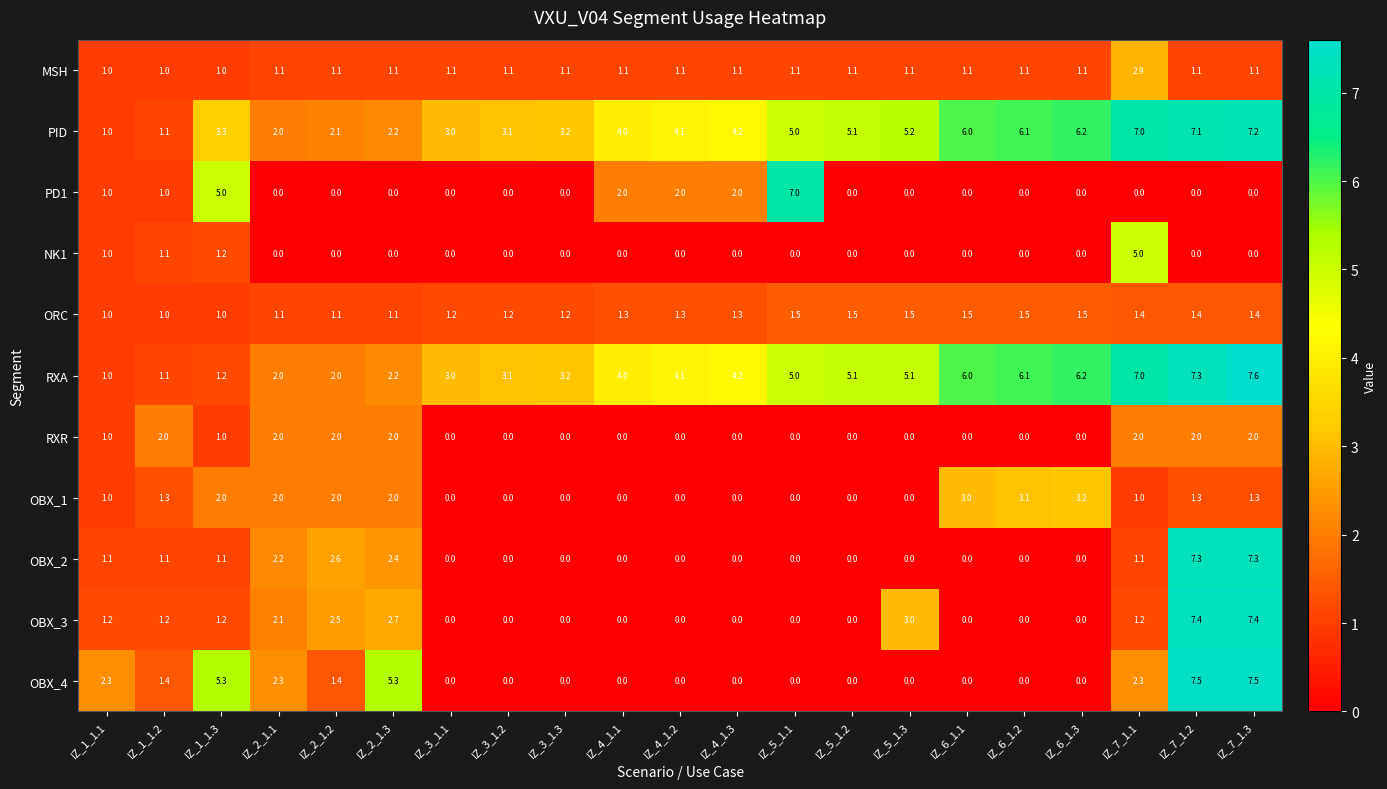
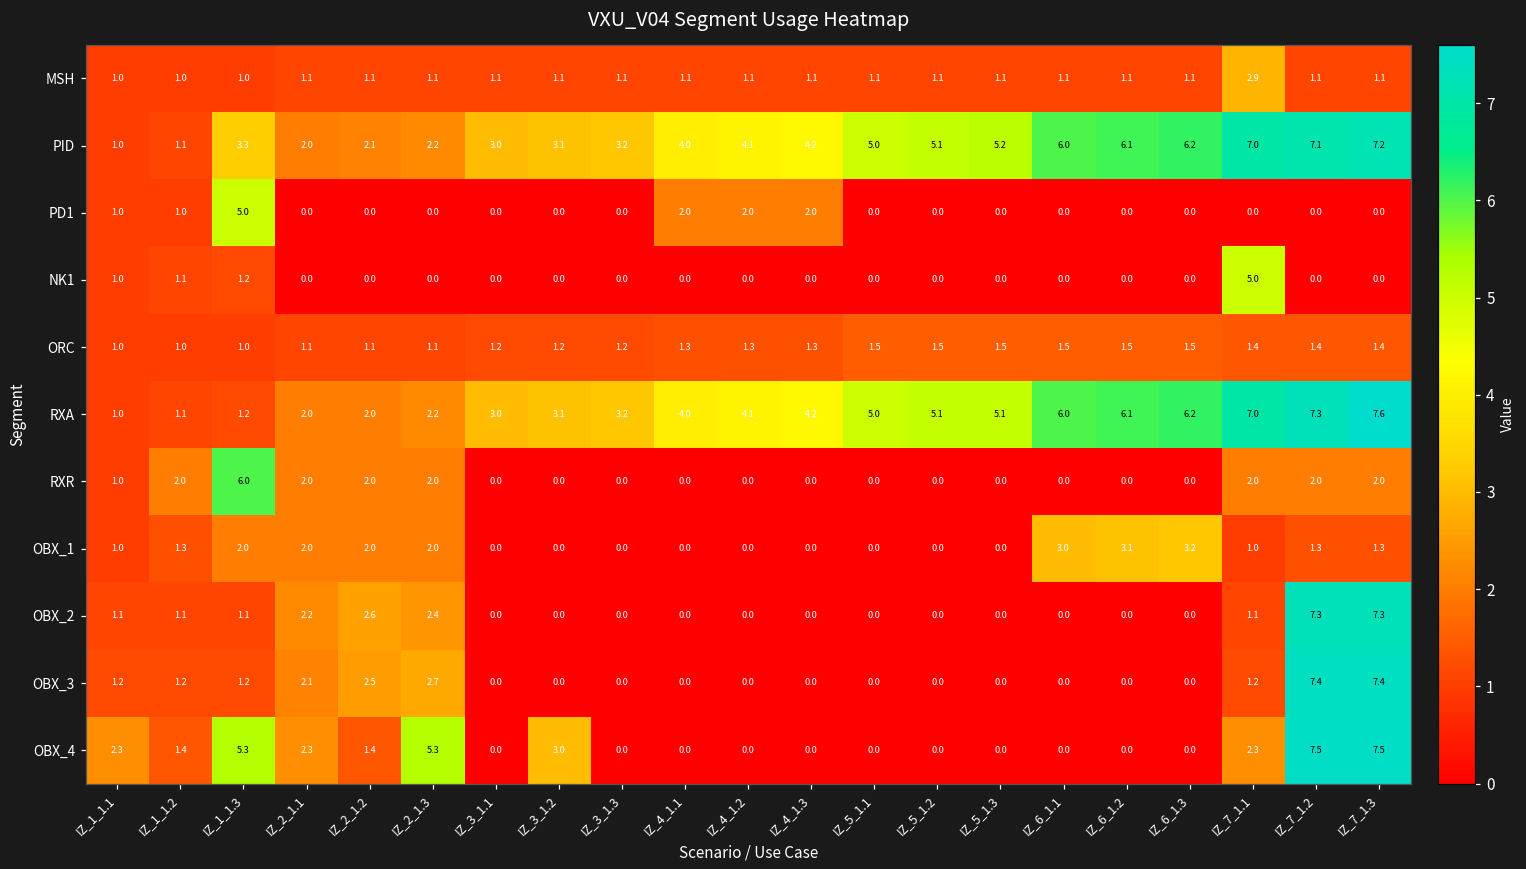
  {
    "PD1": {
      "IZ_1_1.1": 1.0,
      "IZ_1_1.2": 1.0,
      "IZ_1_1.3": 5.0,
      "IZ_2_1.1": 0.0,
      "IZ_2_1.2": 0.0,
      "IZ_2_1.3": 0.0,
      "IZ_3_1.1": 0.0,
      "IZ_3_1.2": 0.0,
      "IZ_3_1.3": 0.0,
      "IZ_4_1.1": 2.0,
      "IZ_4_1.2": 2.0,
      "IZ_4_1.3": 2.0,
-     "IZ_5_1.1": 7.0,
+     "IZ_5_1.1": 0.0,
      "IZ_5_1.2": 0.0,
      "IZ_5_1.3": 0.0,
      "IZ_6_1.1": 0.0,
      "IZ_6_1.2": 0.0,
      "IZ_6_1.3": 0.0,
      "IZ_7_1.1": 0.0,
      "IZ_7_1.2": 0.0,
      "IZ_7_1.3": 0.0
    },
    "RXR": {
      "IZ_1_1.1": 1.0,
      "IZ_1_1.2": 2.0,
-     "IZ_1_1.3": 1.0,
+     "IZ_1_1.3": 6.0,
      "IZ_2_1.1": 2.0,
      "IZ_2_1.2": 2.0,
      "IZ_2_1.3": 2.0,
      "IZ_3_1.1": 0.0,
      "IZ_3_1.2": 0.0,
      "IZ_3_1.3": 0.0,
      "IZ_4_1.1": 0.0,
      "IZ_4_1.2": 0.0,
      "IZ_4_1.3": 0.0,
      "IZ_5_1.1": 0.0,
      "IZ_5_1.2": 0.0,
      "IZ_5_1.3": 0.0,
      "IZ_6_1.1": 0.0,
      "IZ_6_1.2": 0.0,
      "IZ_6_1.3": 0.0,
      "IZ_7_1.1": 2.0,
      "IZ_7_1.2": 2.0,
      "IZ_7_1.3": 2.0
    },
    "OBX_3": {
      "IZ_1_1.1": 1.2,
      "IZ_1_1.2": 1.2,
      "IZ_1_1.3": 1.2,
      "IZ_2_1.1": 2.1,
      "IZ_2_1.2": 2.5,
      "IZ_2_1.3": 2.7,
      "IZ_3_1.1": 0.0,
      "IZ_3_1.2": 0.0,
      "IZ_3_1.3": 0.0,
      "IZ_4_1.1": 0.0,
      "IZ_4_1.2": 0.0,
      "IZ_4_1.3": 0.0,
      "IZ_5_1.1": 0.0,
      "IZ_5_1.2": 0.0,
-     "IZ_5_1.3": 3.0,
+     "IZ_5_1.3": 0.0,
      "IZ_6_1.1": 0.0,
      "IZ_6_1.2": 0.0,
      "IZ_6_1.3": 0.0,
      "IZ_7_1.1": 1.2,
      "IZ_7_1.2": 7.4,
      "IZ_7_1.3": 7.4
    },
    "OBX_4": {
      "IZ_1_1.1": 2.3,
      "IZ_1_1.2": 1.4,
      "IZ_1_1.3": 5.3,
      "IZ_2_1.1": 2.3,
      "IZ_2_1.2": 1.4,
      "IZ_2_1.3": 5.3,
      "IZ_3_1.1": 0.0,
-     "IZ_3_1.2": 0.0,
+     "IZ_3_1.2": 3.0,
      "IZ_3_1.3": 0.0,
      "IZ_4_1.1": 0.0,
      "IZ_4_1.2": 0.0,
      "IZ_4_1.3": 0.0,
      "IZ_5_1.1": 0.0,
      "IZ_5_1.2": 0.0,
      "IZ_5_1.3": 0.0,
      "IZ_6_1.1": 0.0,
      "IZ_6_1.2": 0.0,
      "IZ_6_1.3": 0.0,
      "IZ_7_1.1": 2.3,
      "IZ_7_1.2": 7.5,
      "IZ_7_1.3": 7.5
    }
  }
